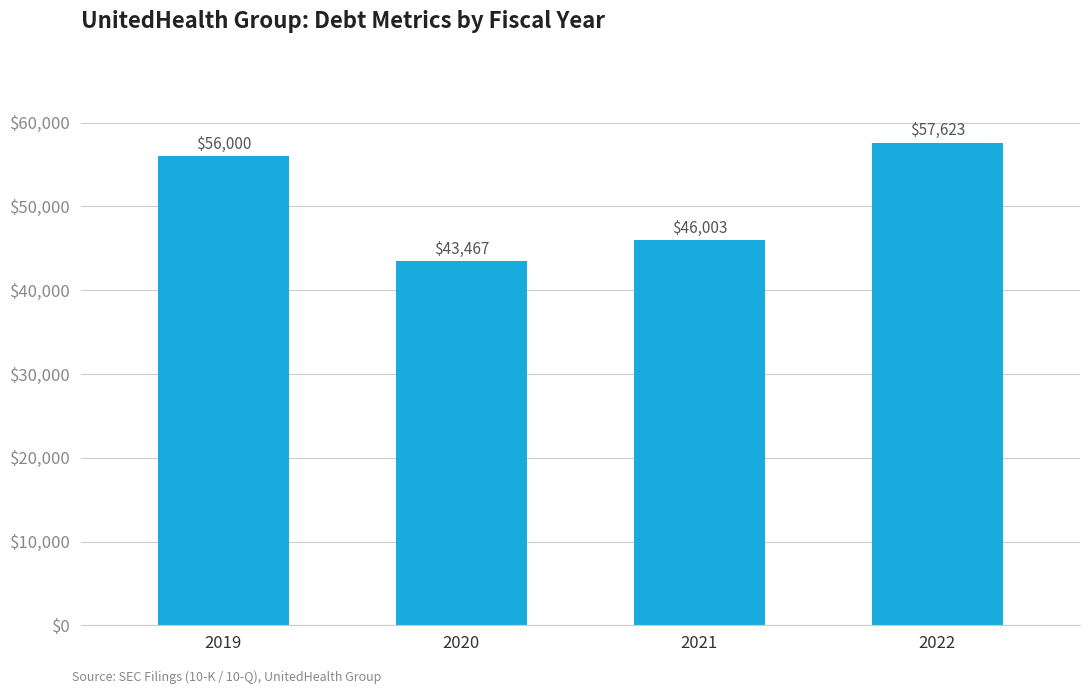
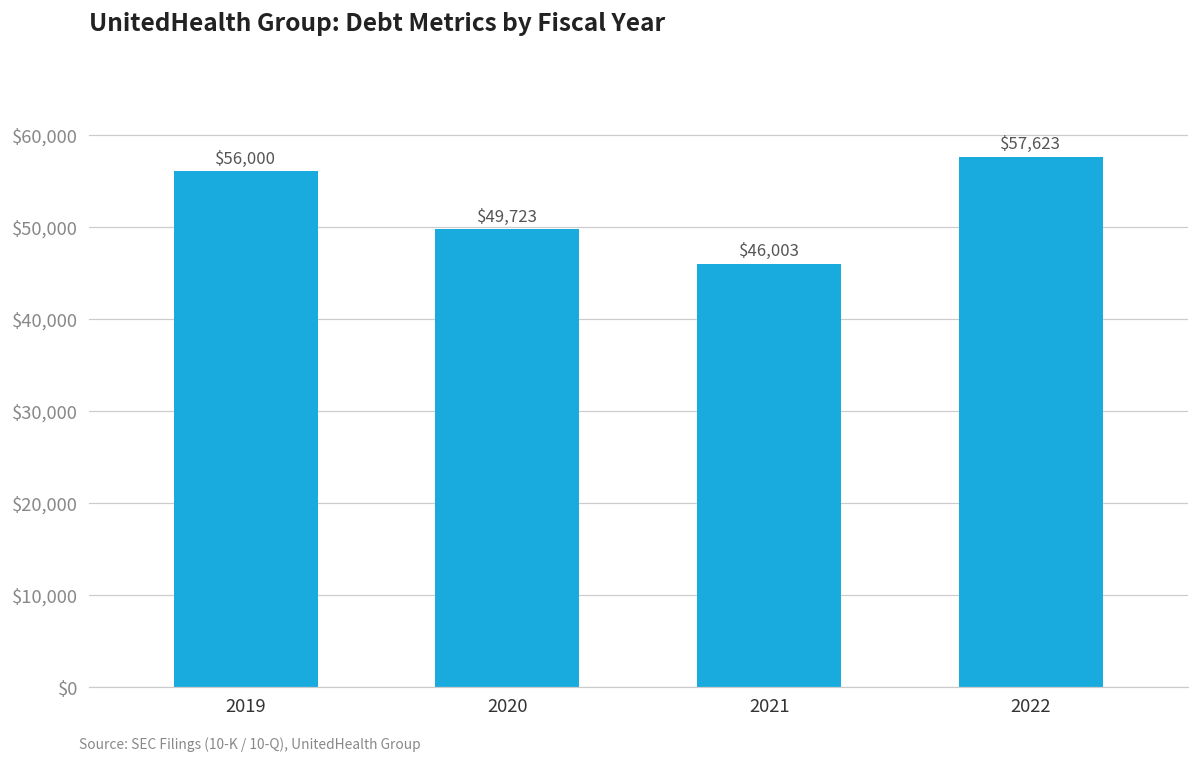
  {
    "2019": "$56,000",
-   "2020": "$43,467",
+   "2020": "$49,723",
    "2021": "$46,003",
    "2022": "$57,623"
  }
